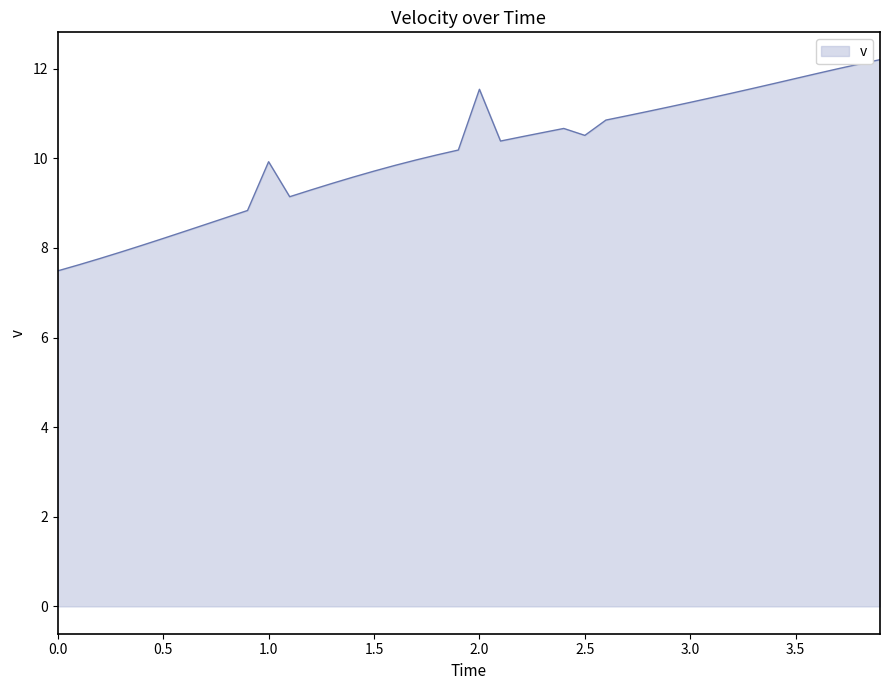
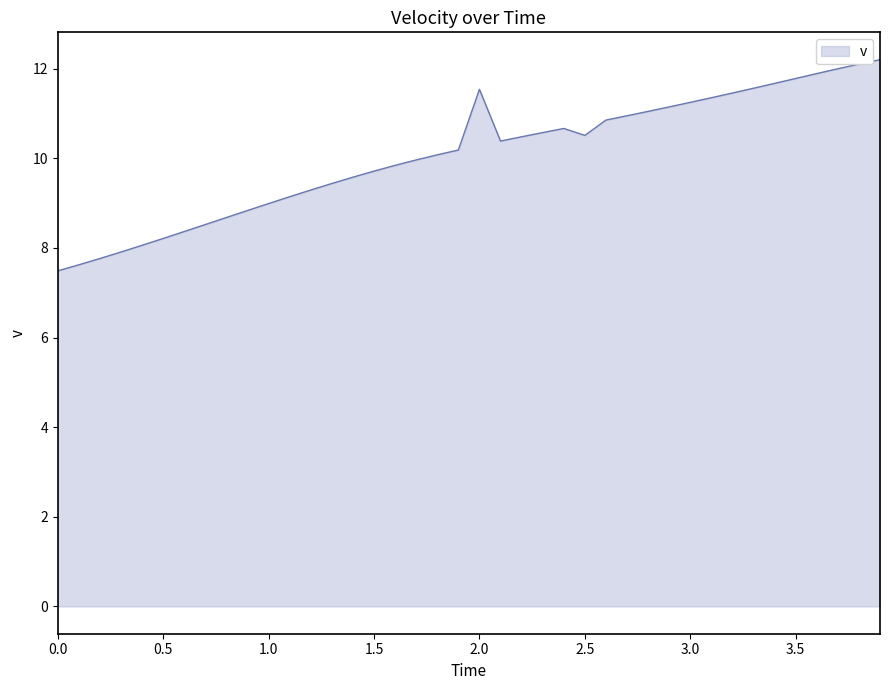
  {
    "0.0": 7.5,
    "0.5": 8.2,
-   "1.0": 9.9,
+   "1.0": 9.0,
    "1.5": 9.7,
    "2.0": 11.5,
    "2.5": 10.5,
    "3.0": 11.3,
    "3.5": 11.8
  }
